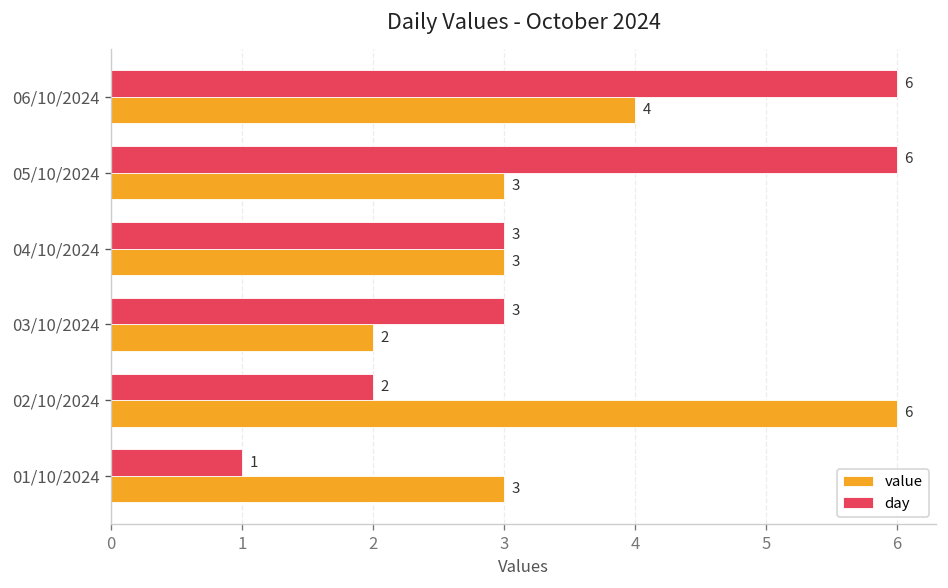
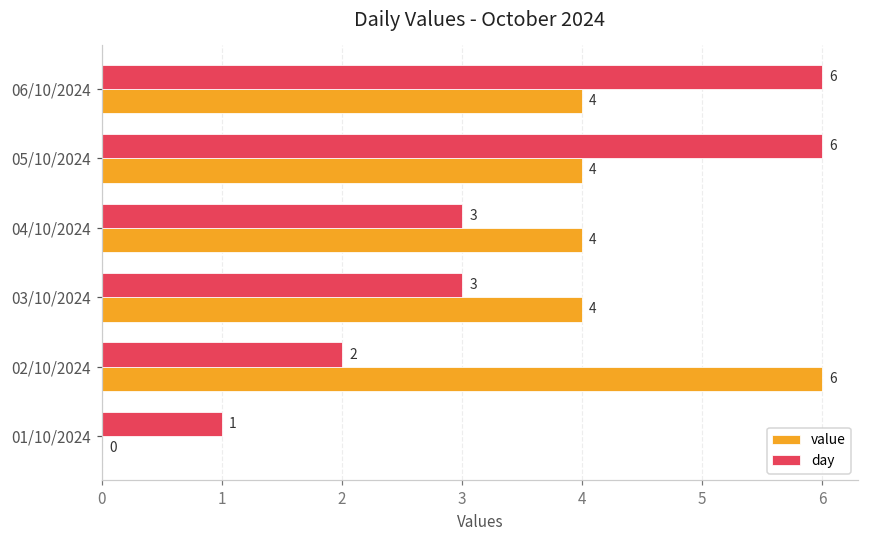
  {
    "value": {
      "06/10/2024": 4,
-     "05/10/2024": 3,
-     "04/10/2024": 3,
-     "03/10/2024": 2,
+     "05/10/2024": 4,
+     "04/10/2024": 4,
+     "03/10/2024": 4,
      "02/10/2024": 6,
-     "01/10/2024": 3
+     "01/10/2024": 0
    },
    "day": {
      "06/10/2024": 6,
      "05/10/2024": 6,
      "04/10/2024": 3,
      "03/10/2024": 3,
      "02/10/2024": 2,
      "01/10/2024": 1
    }
  }
